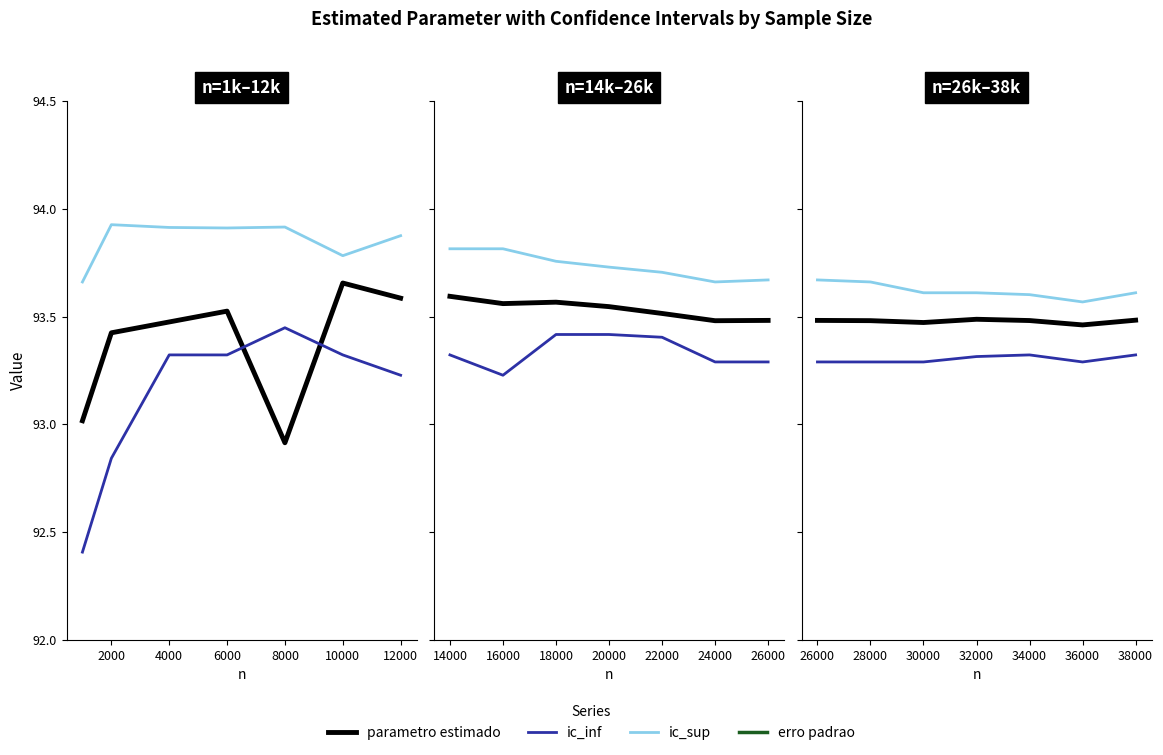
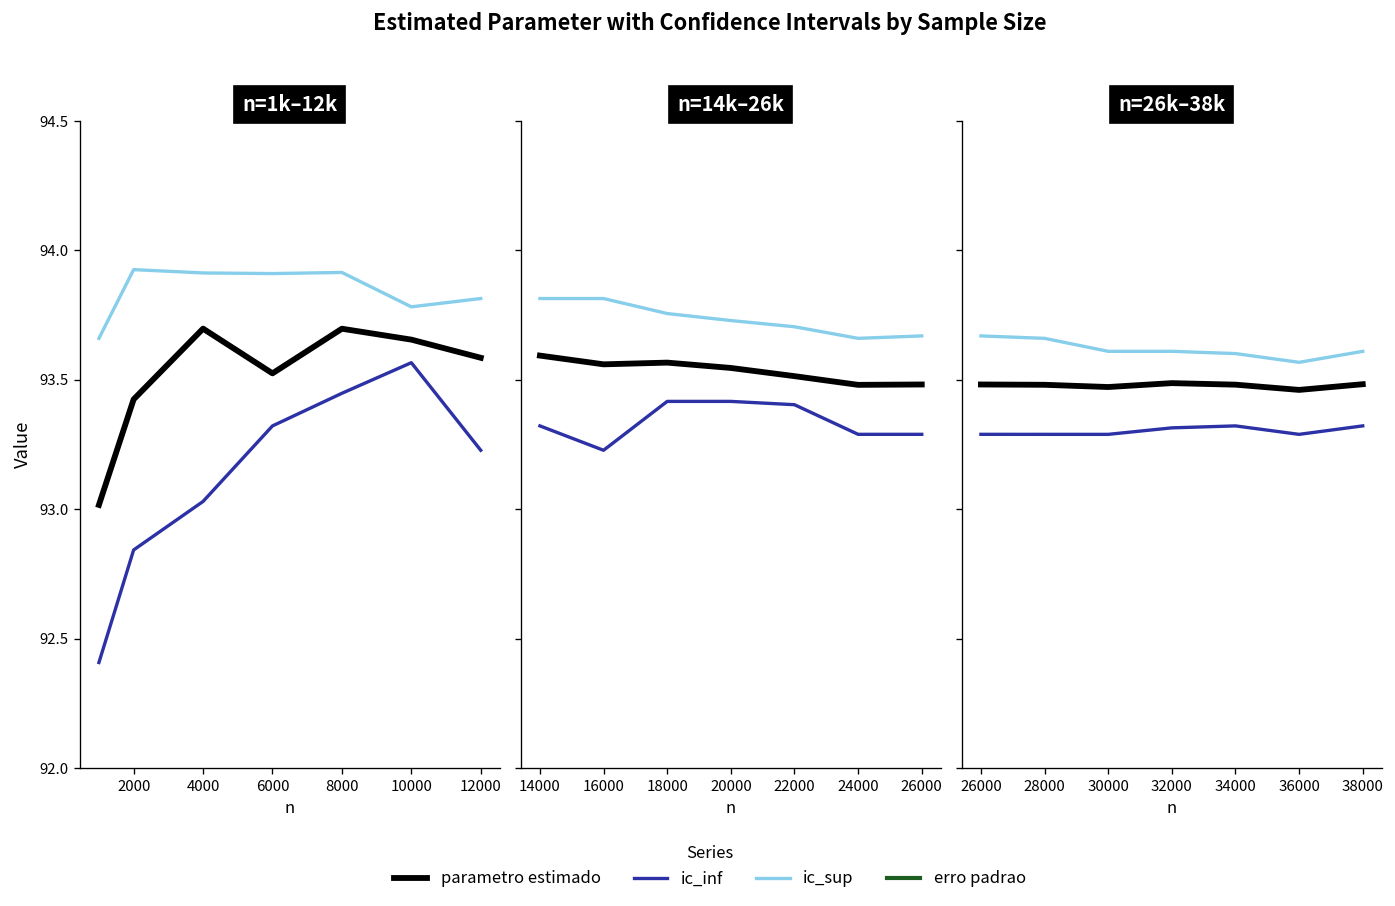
  {
    "n=1k–12k": {
      "parametro estimado": {
        "2000": 93.42,
-       "4000": 93.47,
+       "4000": 93.70,
        "6000": 93.53,
-       "8000": 92.91,
+       "8000": 93.70,
        "10000": 93.66,
        "12000": 93.59
      },
      "ic_inf": {
        "2000": 92.84,
-       "4000": 93.32,
+       "4000": 93.03,
        "6000": 93.32,
        "8000": 93.45,
-       "10000": 93.32,
+       "10000": 93.57,
        "12000": 93.23
      },
      "ic_sup": {
        "2000": 93.93,
        "4000": 93.91,
        "6000": 93.91,
        "8000": 93.92,
        "10000": 93.78,
-       "12000": 93.88
+       "12000": 93.81
      }
    }
  }
